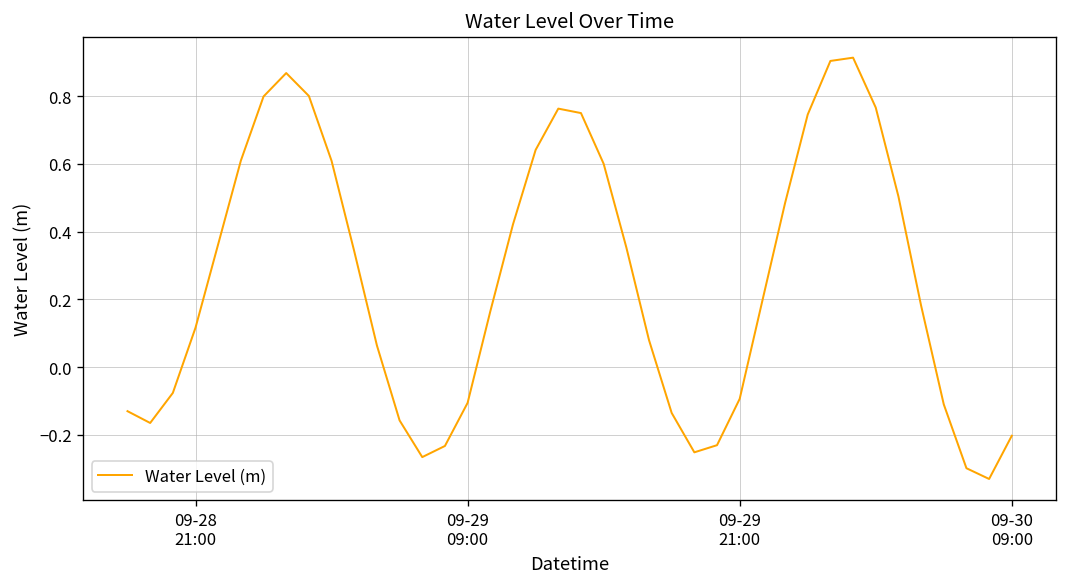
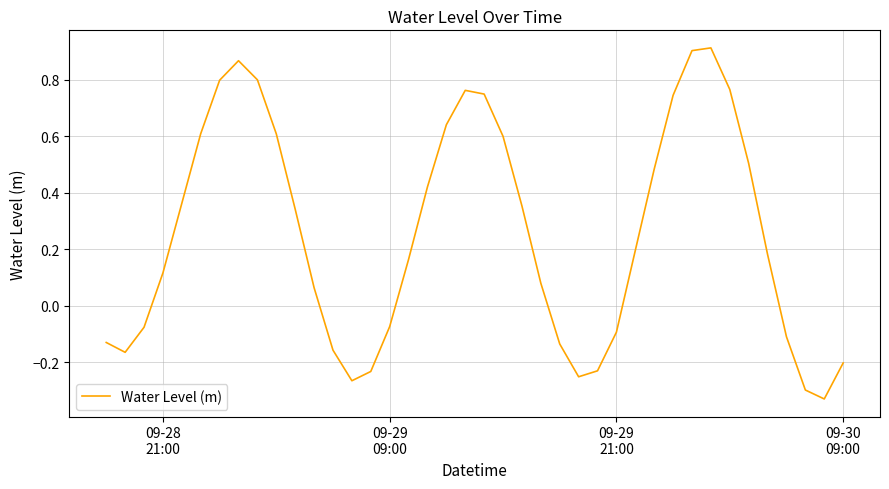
  {
    "09-28 21:00": 0.12,
-   "09-29 09:00": -0.11,
+   "09-29 09:00": -0.07,
    "09-29 21:00": -0.09,
    "09-30 09:00": -0.20
  }
